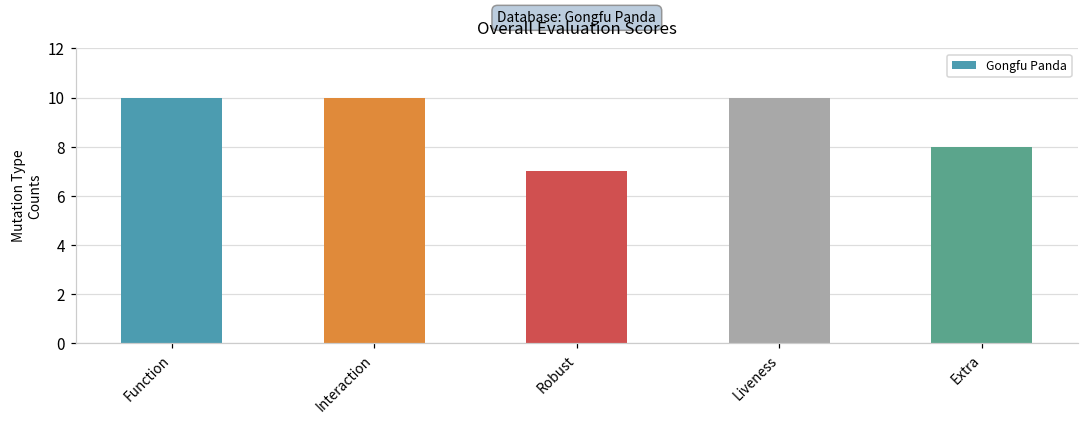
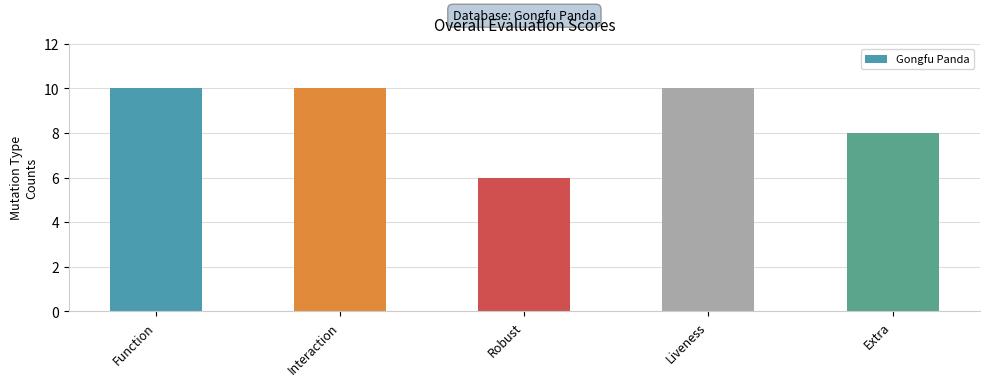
  {
    "Function": 10,
    "Interaction": 10,
-   "Robust": 7,
+   "Robust": 6,
    "Liveness": 10,
    "Extra": 8
  }
